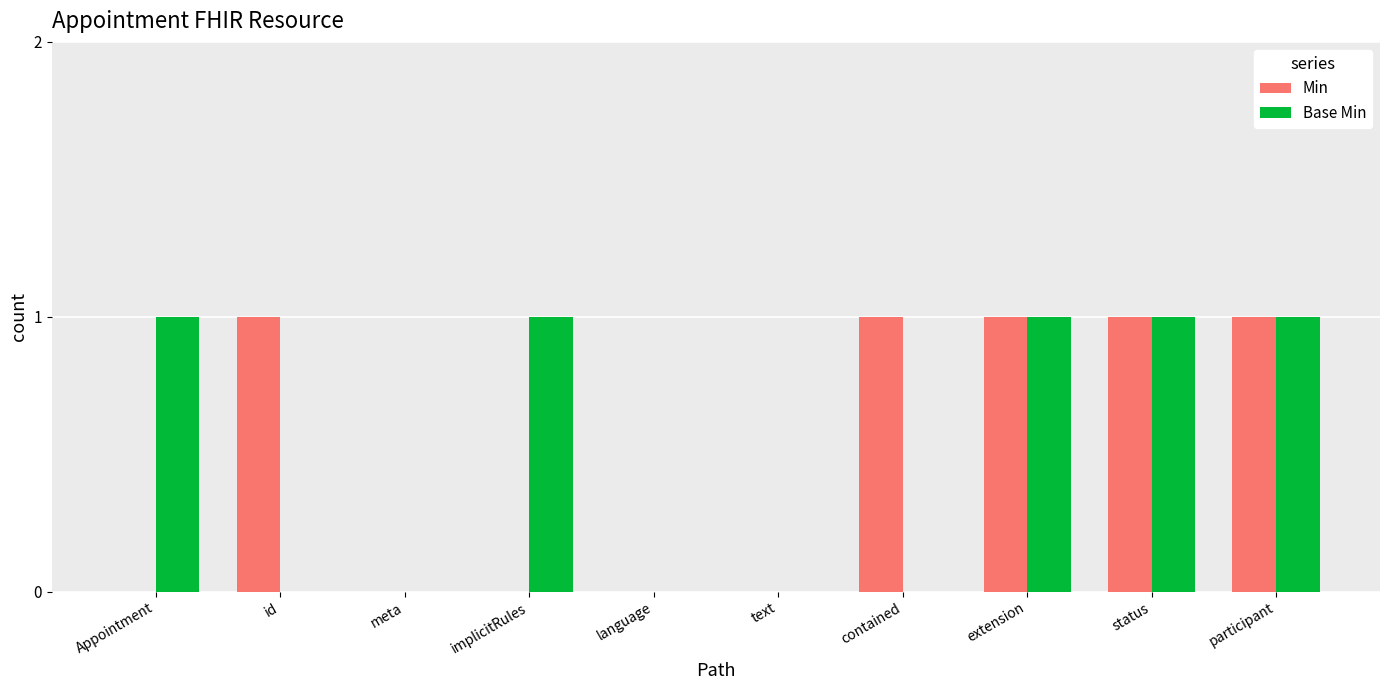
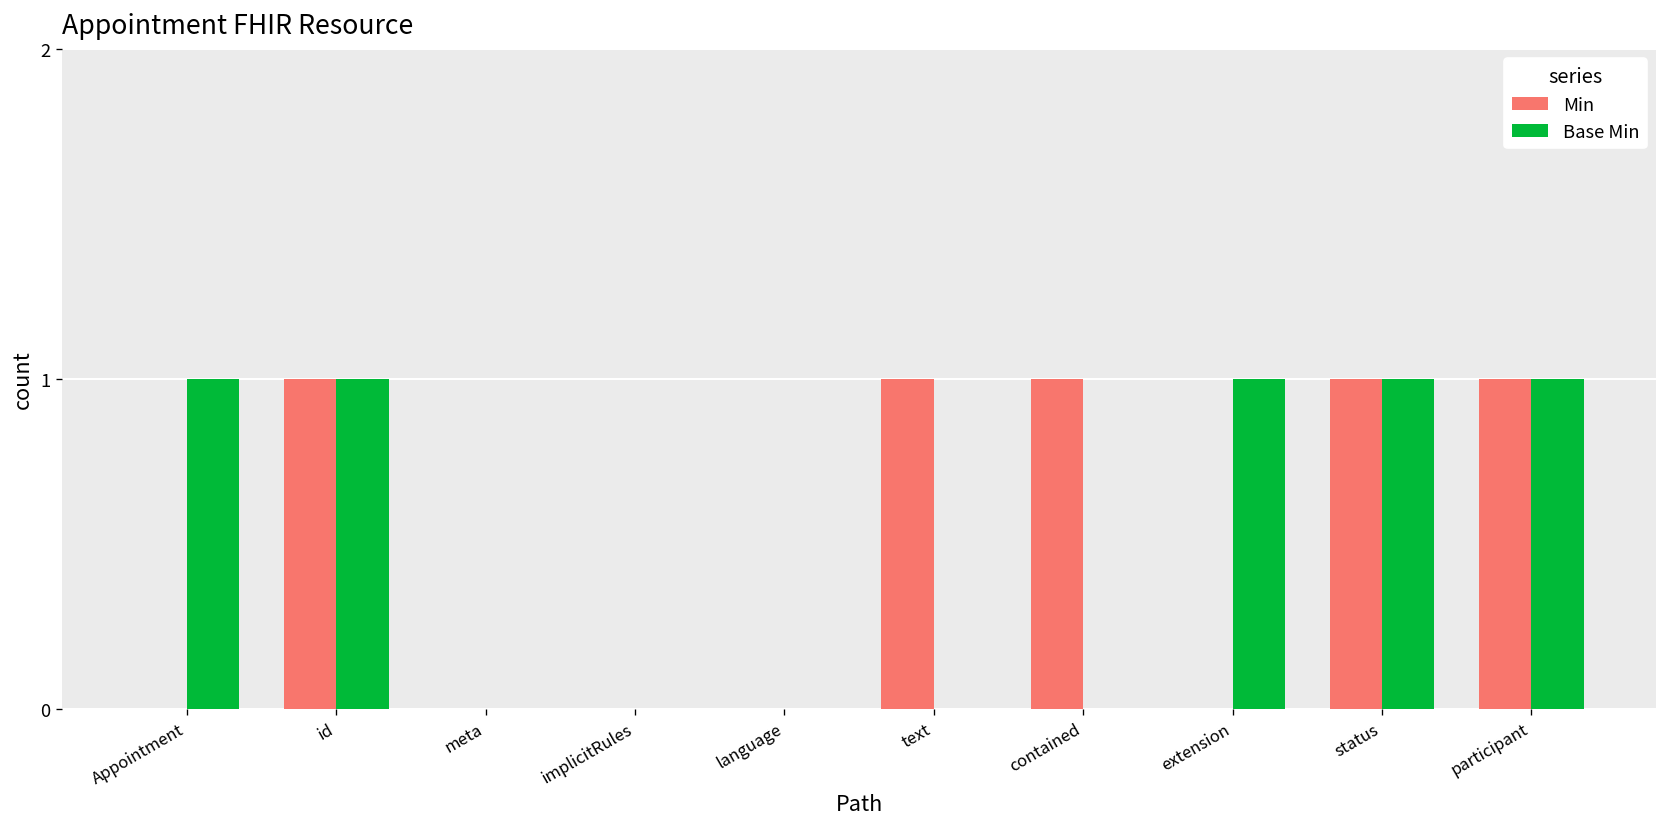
  {
    "Min": {
      "Appointment": 0,
      "id": 1,
      "meta": 0,
      "implicitRules": 0,
      "language": 0,
-     "text": 0,
+     "text": 1,
      "contained": 1,
-     "extension": 1,
+     "extension": 0,
      "status": 1,
      "participant": 1
    },
    "Base Min": {
      "Appointment": 1,
-     "id": 0,
+     "id": 1,
      "meta": 0,
-     "implicitRules": 1,
+     "implicitRules": 0,
      "language": 0,
      "text": 0,
      "contained": 0,
      "extension": 1,
      "status": 1,
      "participant": 1
    }
  }
